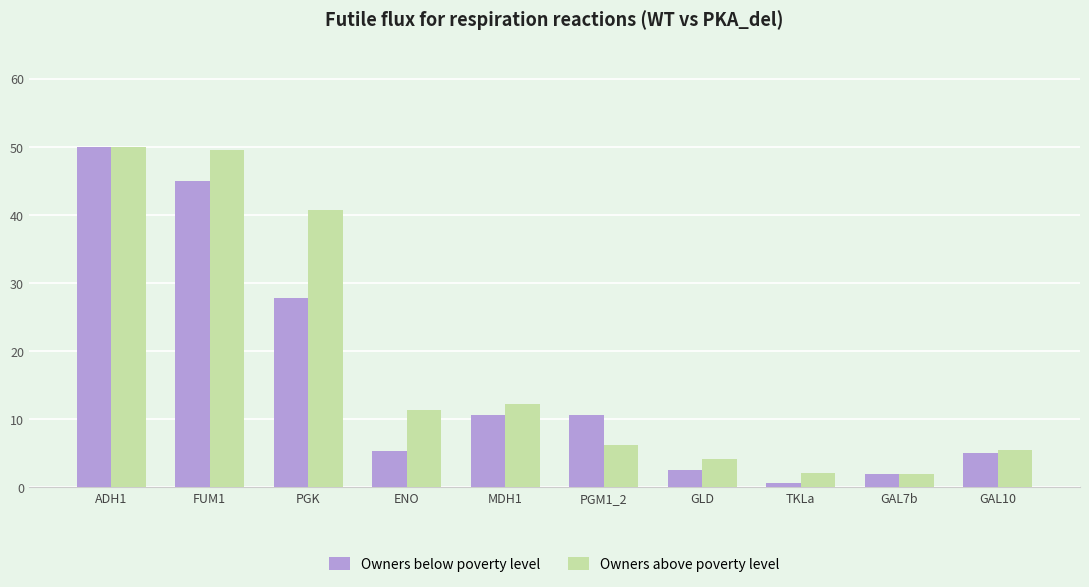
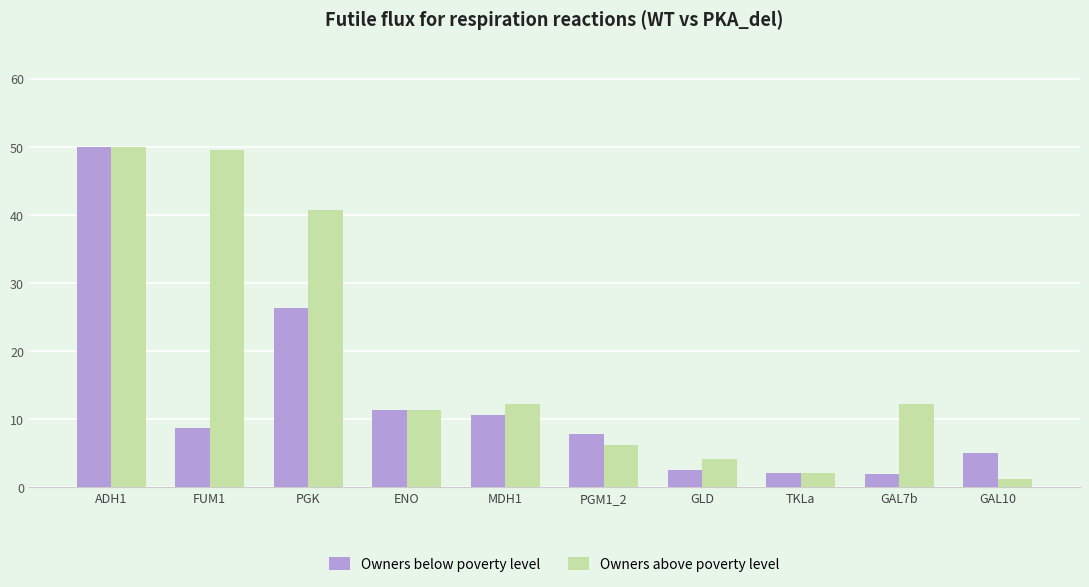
  {
    "Owners below poverty level": {
      "ADH1": 50,
-     "FUM1": 45,
-     "PGK": 28,
-     "ENO": 5,
+     "FUM1": 9,
+     "PGK": 26,
+     "ENO": 11,
      "MDH1": 11,
-     "PGM1_2": 11,
+     "PGM1_2": 8,
      "GLD": 3,
-     "TKLa": 1,
+     "TKLa": 2,
      "GAL7b": 2,
      "GAL10": 5
    },
    "Owners above poverty level": {
      "ADH1": 50,
      "FUM1": 50,
      "PGK": 41,
      "ENO": 11,
      "MDH1": 12,
      "PGM1_2": 6,
      "GLD": 4,
      "TKLa": 2,
-     "GAL7b": 2,
-     "GAL10": 6
+     "GAL7b": 12,
+     "GAL10": 1
    }
  }
